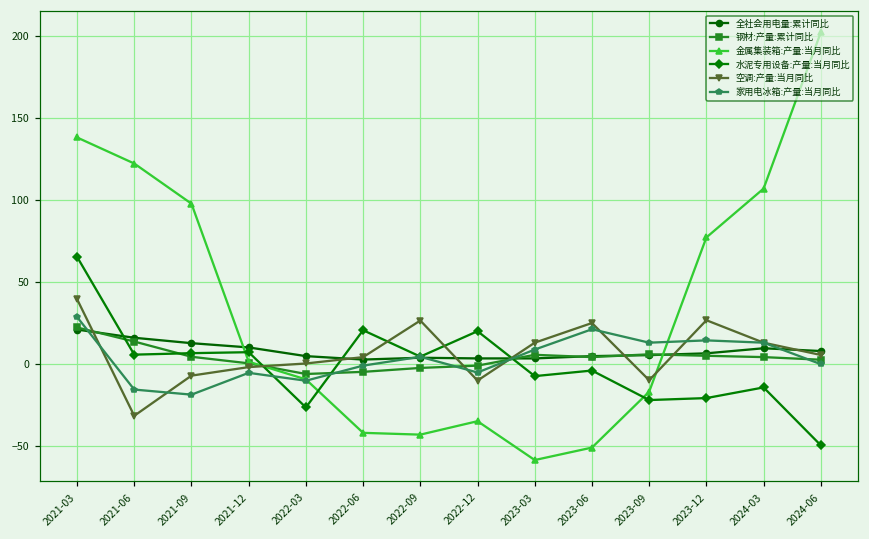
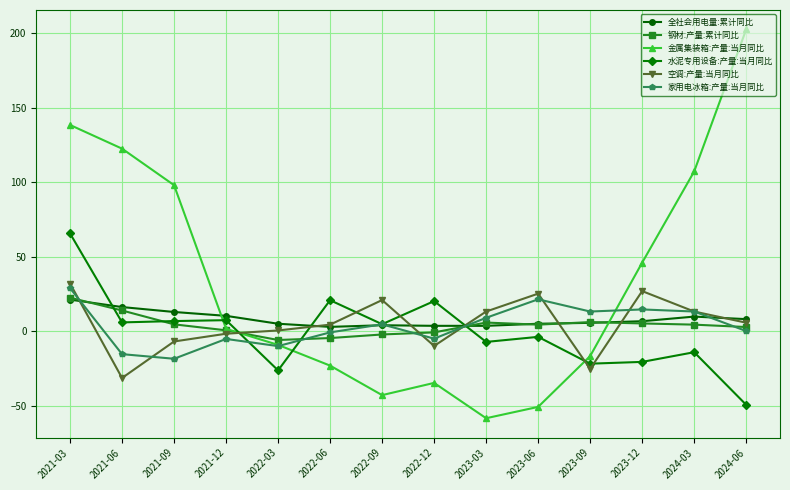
  {
    "金属集装箱:产量:当月同比": {
      "2021-03": 138,
      "2021-06": 123,
      "2021-09": 98,
-     "2022-06": -42,
+     "2022-06": -23,
      "2022-09": -43,
      "2022-12": -35,
      "2023-03": -58,
      "2023-06": -51,
      "2023-09": -17,
-     "2023-12": 77,
+     "2023-12": 46,
      "2024-03": 107
    },
    "空调:产量:当月同比": {
-     "2021-03": 40,
+     "2021-03": 32,
      "2021-06": -31,
      "2021-09": -7,
      "2021-12": -2,
      "2022-03": 1,
-     "2022-09": 27,
+     "2022-09": 21,
      "2022-12": -10,
      "2023-03": 13,
      "2023-06": 25,
-     "2023-09": -10,
+     "2023-09": -25,
      "2023-12": 27,
      "2024-06": 6
    }
  }
